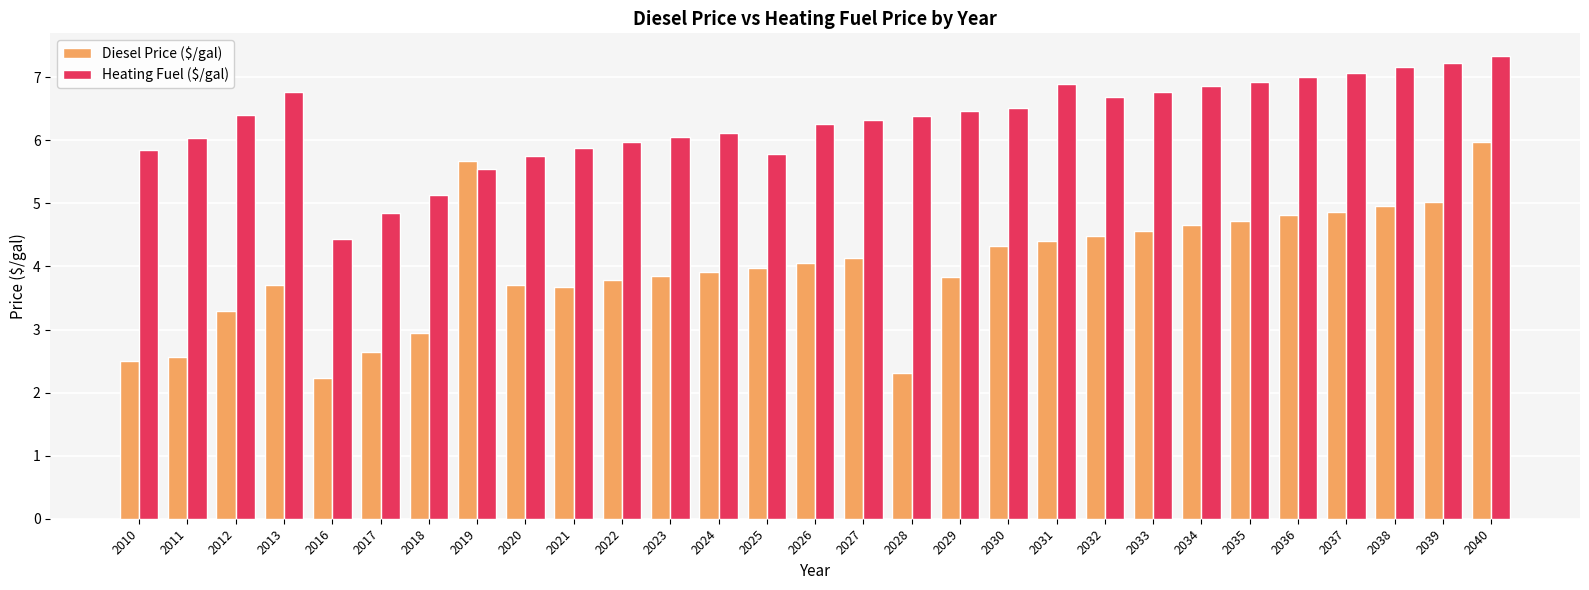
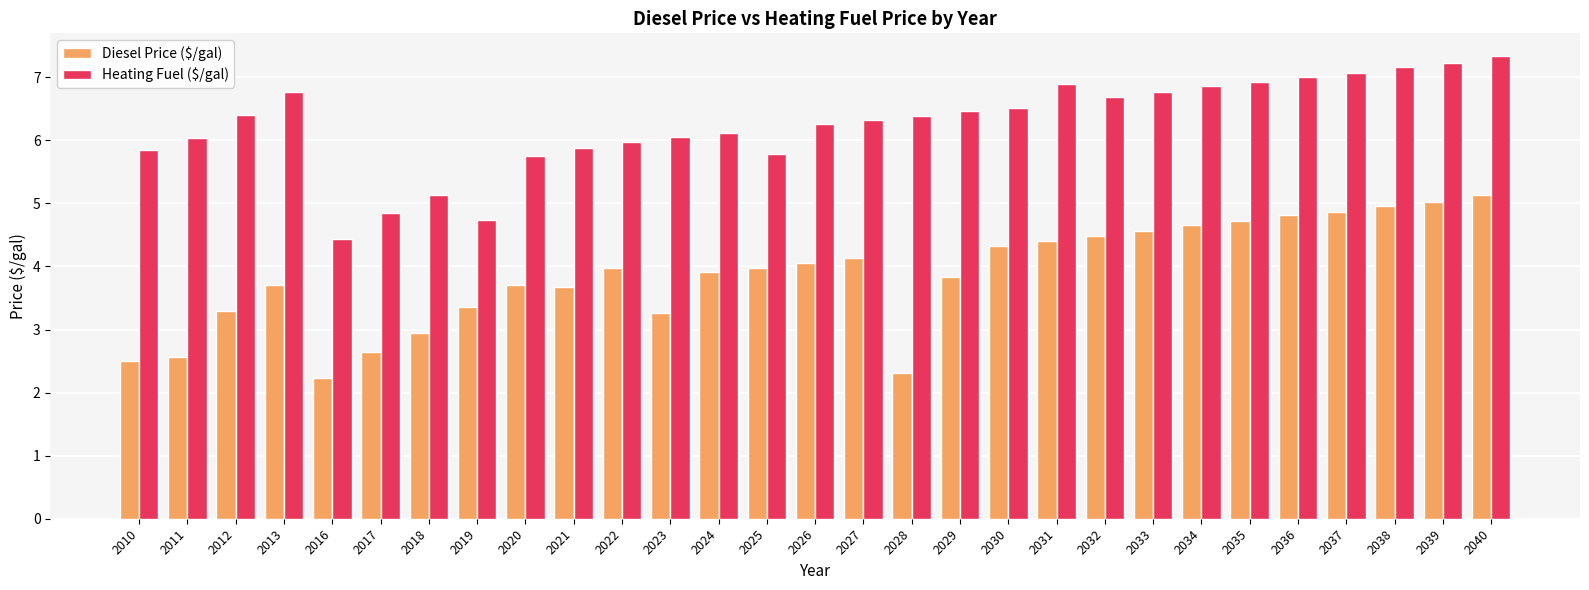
  {
    "Diesel Price ($/gal)": {
      "2010": 2.5,
      "2011": 2.6,
      "2012": 3.3,
      "2013": 3.7,
      "2016": 2.2,
      "2017": 2.6,
      "2018": 2.9,
-     "2019": 5.7,
+     "2019": 3.4,
      "2020": 3.7,
      "2021": 3.7,
-     "2022": 3.8,
-     "2023": 3.9,
+     "2022": 4.0,
+     "2023": 3.3,
      "2024": 3.9,
      "2025": 4.0,
      "2026": 4.1,
      "2027": 4.1,
      "2028": 2.3,
      "2029": 3.8,
      "2030": 4.3,
      "2031": 4.4,
      "2032": 4.5,
      "2033": 4.6,
      "2034": 4.7,
      "2035": 4.7,
      "2036": 4.8,
      "2037": 4.9,
      "2038": 5.0,
      "2039": 5.0,
-     "2040": 6.0
+     "2040": 5.1
    },
    "Heating Fuel ($/gal)": {
      "2010": 5.8,
      "2011": 6.0,
      "2012": 6.4,
      "2013": 6.8,
      "2016": 4.4,
      "2017": 4.8,
      "2018": 5.1,
-     "2019": 5.6,
+     "2019": 4.7,
      "2020": 5.8,
      "2021": 5.9,
      "2022": 6.0,
      "2023": 6.1,
      "2024": 6.1,
      "2025": 5.8,
      "2026": 6.3,
      "2027": 6.3,
      "2028": 6.4,
      "2029": 6.5,
      "2030": 6.5,
      "2031": 6.9,
      "2032": 6.7,
      "2033": 6.8,
      "2034": 6.9,
      "2035": 6.9,
      "2036": 7.0,
      "2037": 7.1,
      "2038": 7.2,
      "2039": 7.2,
      "2040": 7.3
    }
  }
